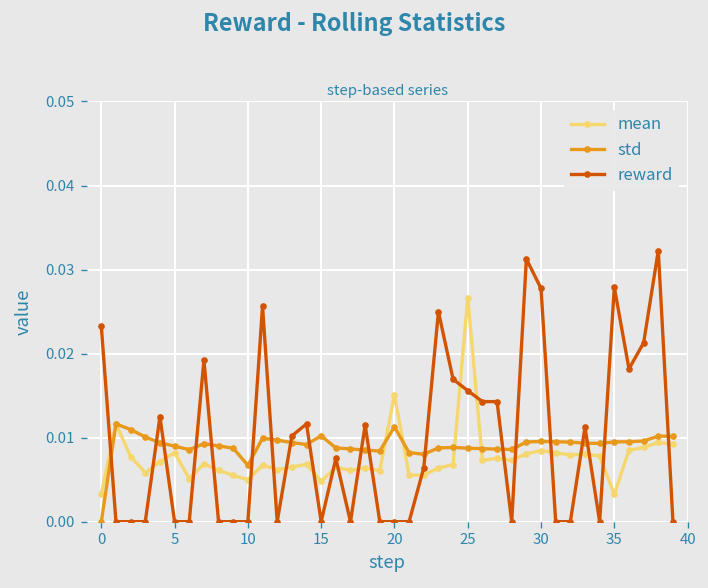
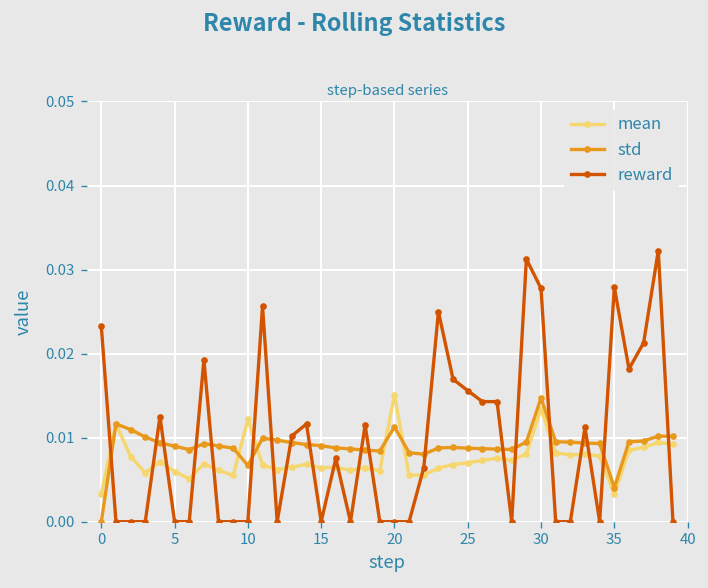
  {
    "mean": {
      "0": 0.003,
-     "5": 0.008,
-     "10": 0.005,
-     "15": 0.005,
+     "5": 0.006,
+     "10": 0.012,
+     "15": 0.006,
      "20": 0.015,
-     "25": 0.027,
-     "30": 0.008,
+     "25": 0.007,
+     "30": 0.013,
      "35": 0.003
    },
    "std": {
      "0": 0.000,
      "5": 0.009,
      "10": 0.007,
-     "15": 0.010,
+     "15": 0.009,
      "20": 0.011,
      "25": 0.009,
-     "30": 0.010,
-     "35": 0.009
+     "30": 0.015,
+     "35": 0.004
    },
    "reward": {
      "0": 0.023,
      "5": 0.000,
      "10": 0.000,
      "15": 0.000,
      "20": 0.000,
      "25": 0.016,
      "30": 0.028,
      "35": 0.028
    }
  }
